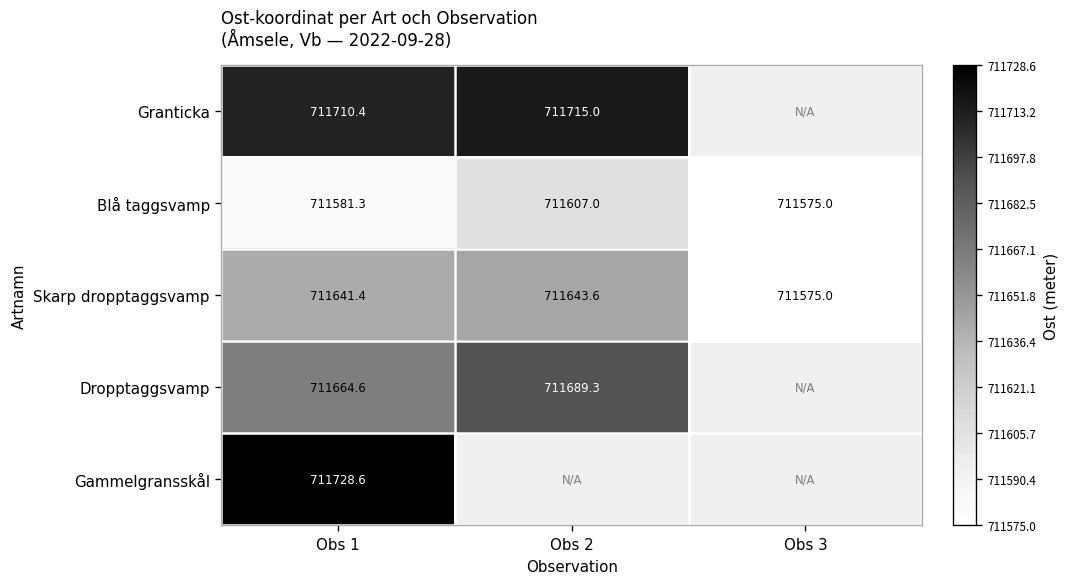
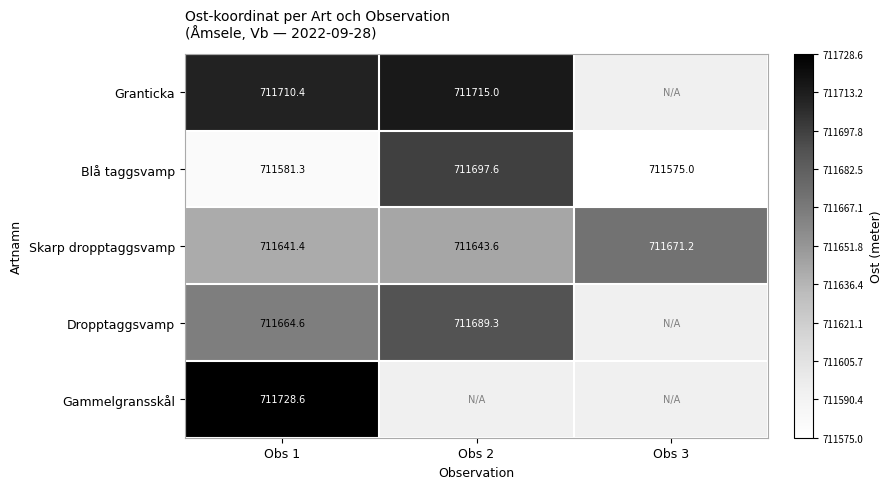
  {
    "Granticka": {
      "Obs 1": 711710.4,
      "Obs 2": 711715.0
    },
    "Blå taggsvamp": {
      "Obs 1": 711581.3,
-     "Obs 2": 711607.0,
+     "Obs 2": 711697.6,
      "Obs 3": 711575.0
    },
    "Skarp dropptaggsvamp": {
      "Obs 1": 711641.4,
      "Obs 2": 711643.6,
-     "Obs 3": 711575.0
+     "Obs 3": 711671.2
    },
    "Dropptaggsvamp": {
      "Obs 1": 711664.6,
      "Obs 2": 711689.3
    },
    "Gammelgransskål": {
      "Obs 1": 711728.6
    }
  }
